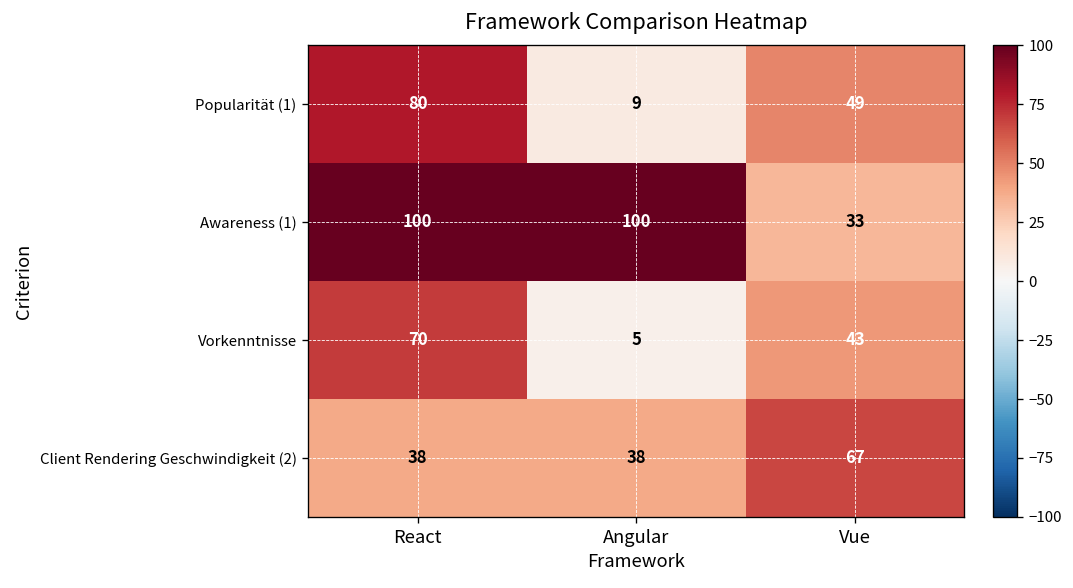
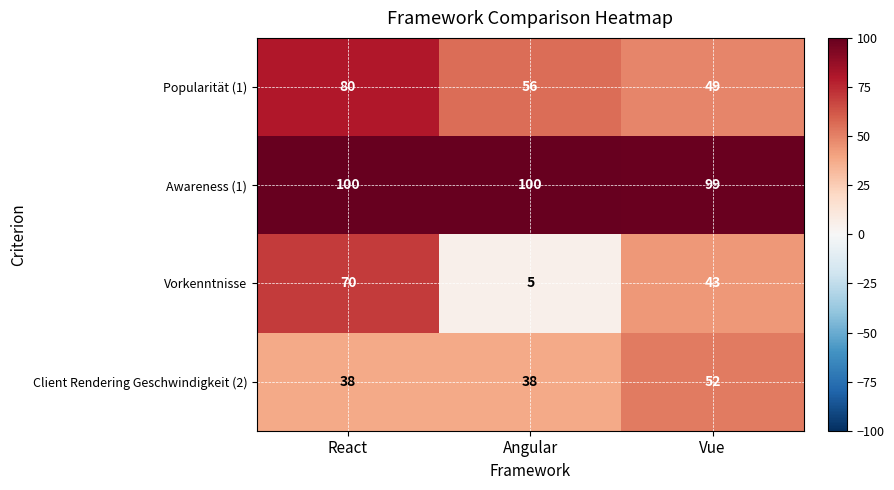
  {
    "Popularität (1)": {
      "React": 80,
-     "Angular": 9,
+     "Angular": 56,
      "Vue": 49
    },
    "Awareness (1)": {
      "React": 100,
      "Angular": 100,
-     "Vue": 33
+     "Vue": 99
    },
    "Vorkenntnisse": {
      "React": 70,
      "Angular": 5,
      "Vue": 43
    },
    "Client Rendering Geschwindigkeit (2)": {
      "React": 38,
      "Angular": 38,
-     "Vue": 67
+     "Vue": 52
    }
  }
